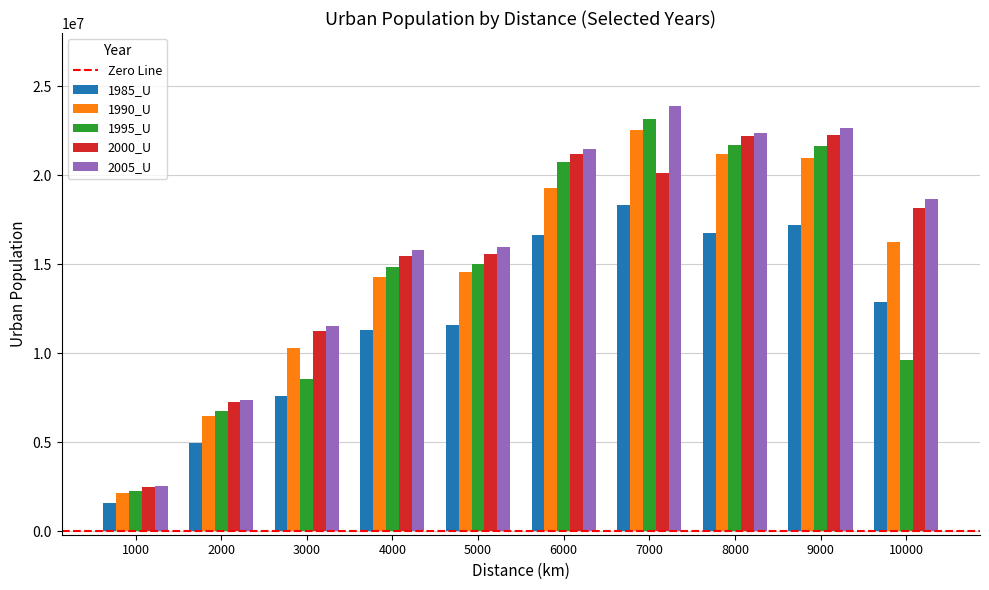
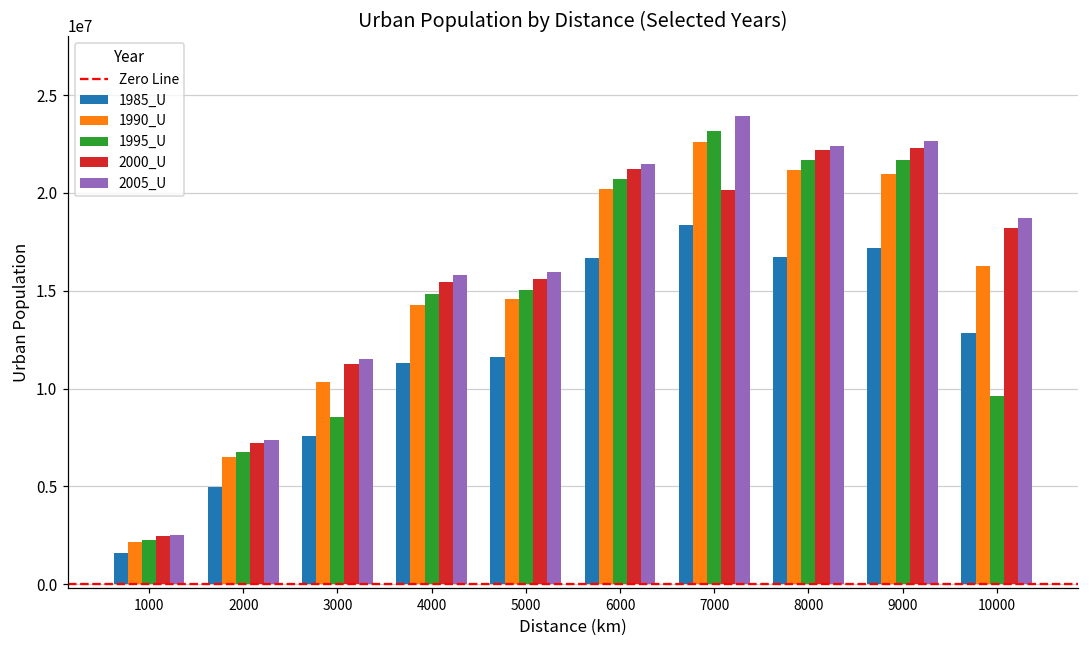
  {
    "1985_U": {
      "1000": 1600000,
      "2000": 5000000,
      "3000": 7600000,
      "4000": 11300000,
      "5000": 11600000,
      "6000": 16700000,
      "7000": 18400000,
      "8000": 16700000,
      "9000": 17200000,
      "10000": 12900000
    },
    "1990_U": {
      "1000": 2100000,
      "2000": 6500000,
      "3000": 10300000,
      "4000": 14300000,
      "5000": 14600000,
-     "6000": 19300000,
+     "6000": 20200000,
      "7000": 22600000,
      "8000": 21200000,
      "9000": 21000000,
      "10000": 16300000
    },
    "1995_U": {
      "1000": 2300000,
      "2000": 6800000,
      "3000": 8500000,
      "4000": 14800000,
      "5000": 15000000,
      "6000": 20700000,
      "7000": 23100000,
      "8000": 21700000,
      "9000": 21700000,
      "10000": 9600000
    },
    "2000_U": {
      "1000": 2500000,
      "2000": 7200000,
      "3000": 11300000,
      "4000": 15500000,
      "5000": 15600000,
      "6000": 21200000,
      "7000": 20200000,
      "8000": 22200000,
      "9000": 22300000,
      "10000": 18200000
    },
    "2005_U": {
      "1000": 2500000,
      "2000": 7400000,
      "3000": 11500000,
      "4000": 15800000,
      "5000": 16000000,
      "6000": 21500000,
      "7000": 23900000,
      "8000": 22400000,
      "9000": 22700000,
      "10000": 18700000
    }
  }
